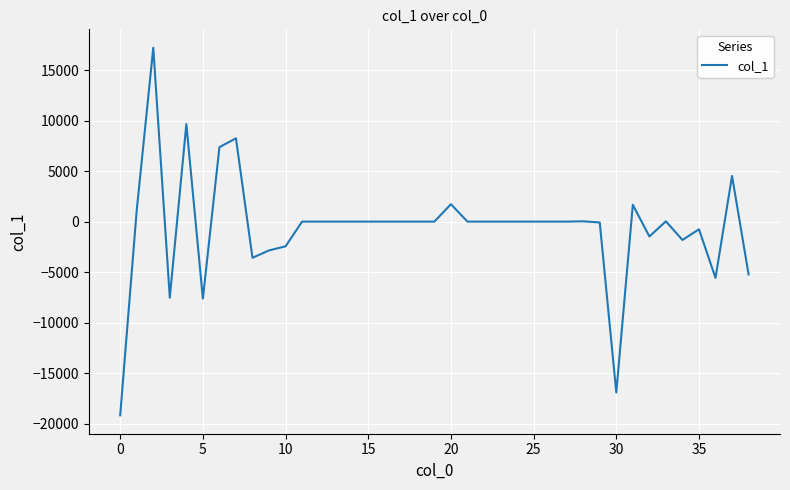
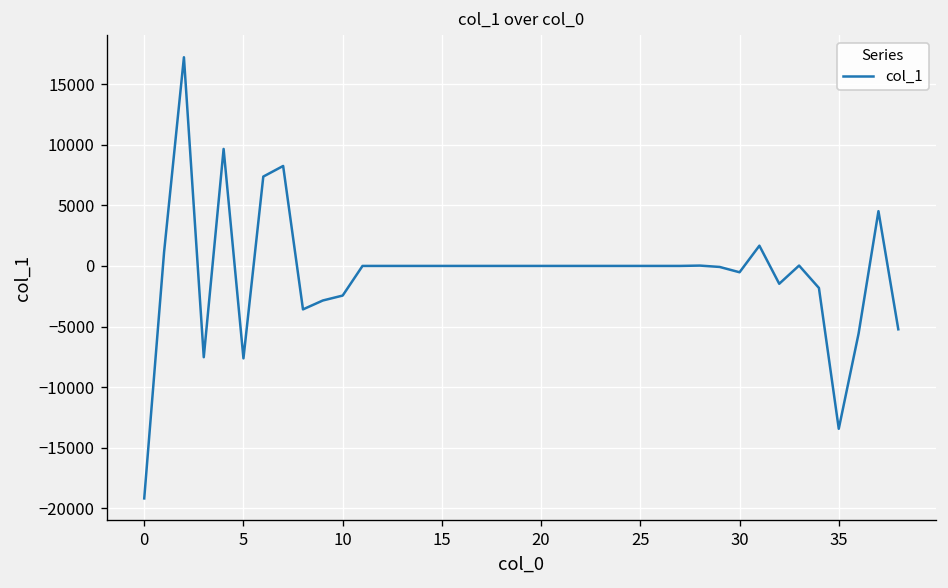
  {
    "0": -19200,
    "5": -7600,
    "10": -2400,
    "15": 0,
-   "20": 1700,
+   "20": 0,
    "25": 0,
-   "30": -16900,
-   "35": -800
+   "30": -500,
+   "35": -13400
  }
